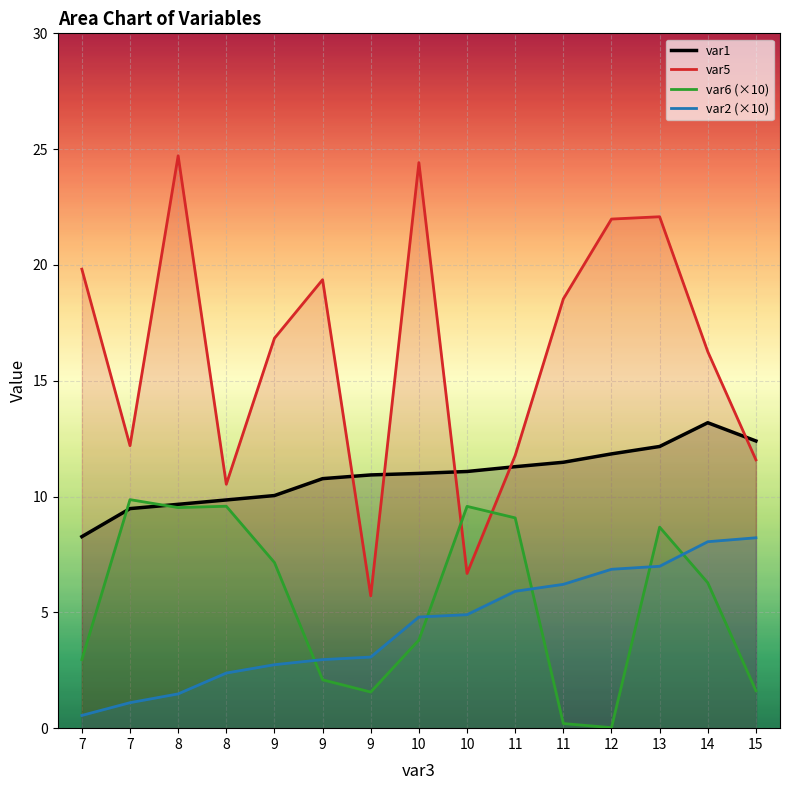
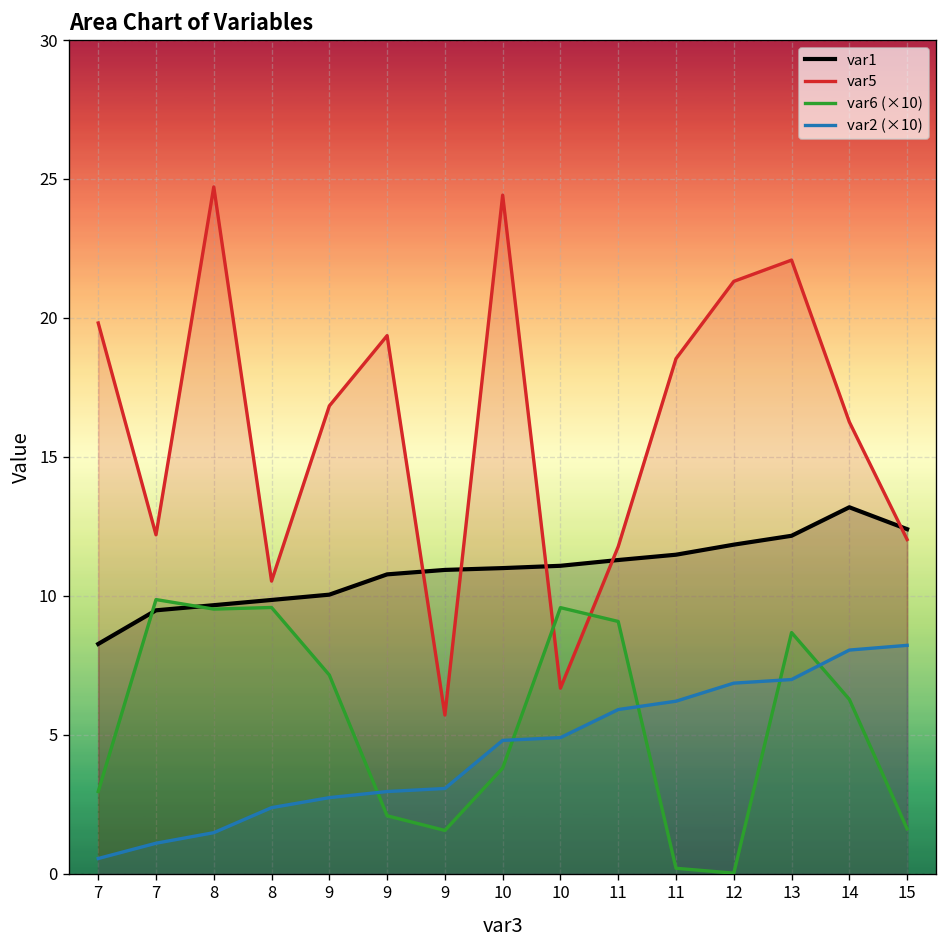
  {
    "var1": {
      "12": 11.8,
      "13": 12.2,
      "14": 13.2,
      "15": 12.4
    },
    "var5": {
-     "12": 22.0,
+     "12": 21.3,
      "13": 22.1,
      "14": 16.3,
-     "15": 11.6
+     "15": 12.0
    },
    "var6 (×10)": {
      "12": 0.0,
      "13": 8.7,
      "14": 6.3,
      "15": 1.6
    },
    "var2 (×10)": {
      "12": 6.9,
      "13": 7.0,
      "14": 8.1,
      "15": 8.2
    }
  }
